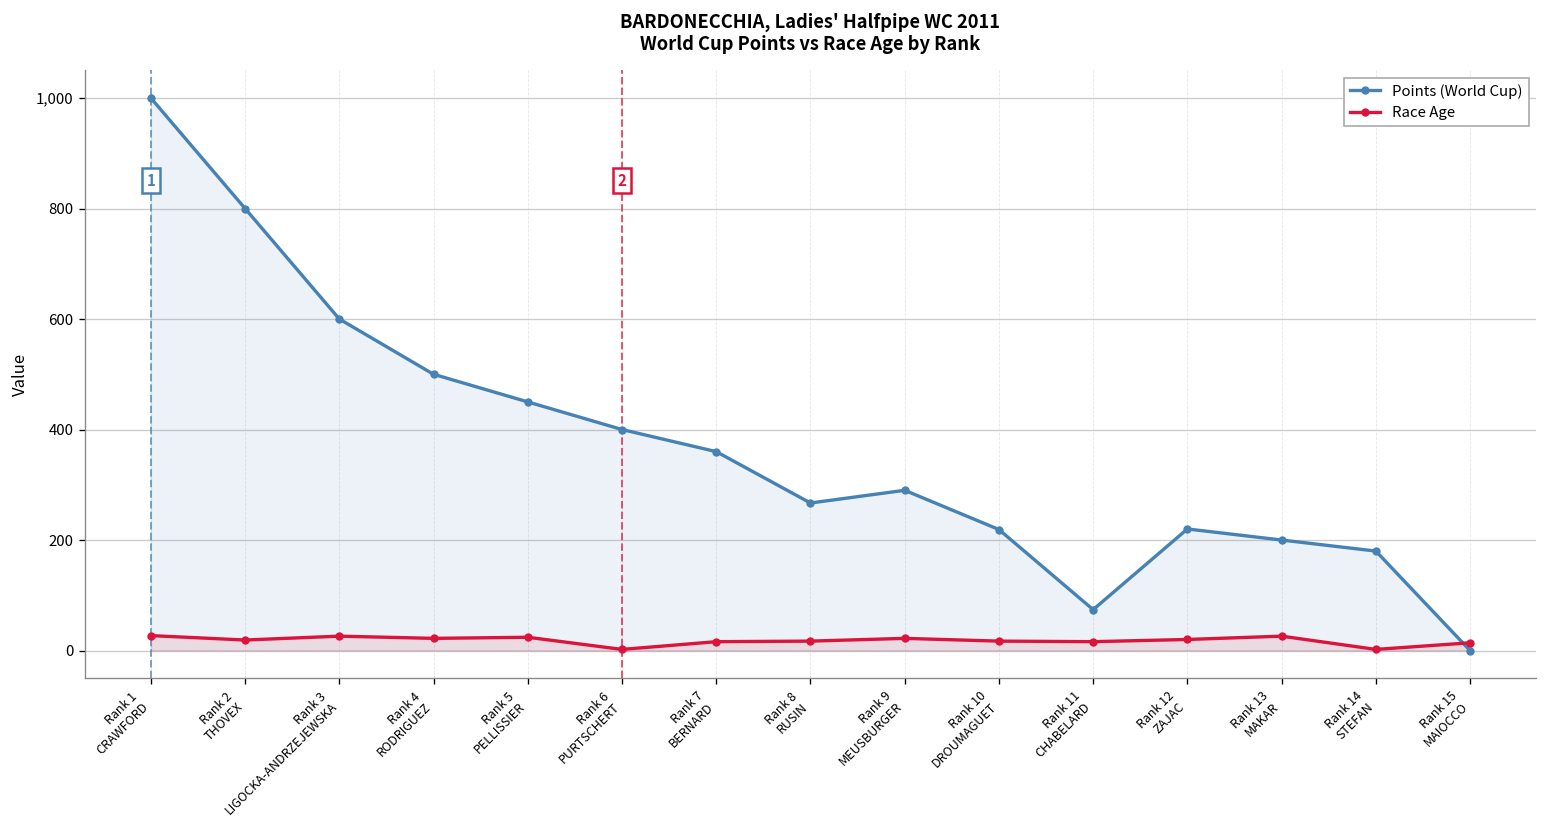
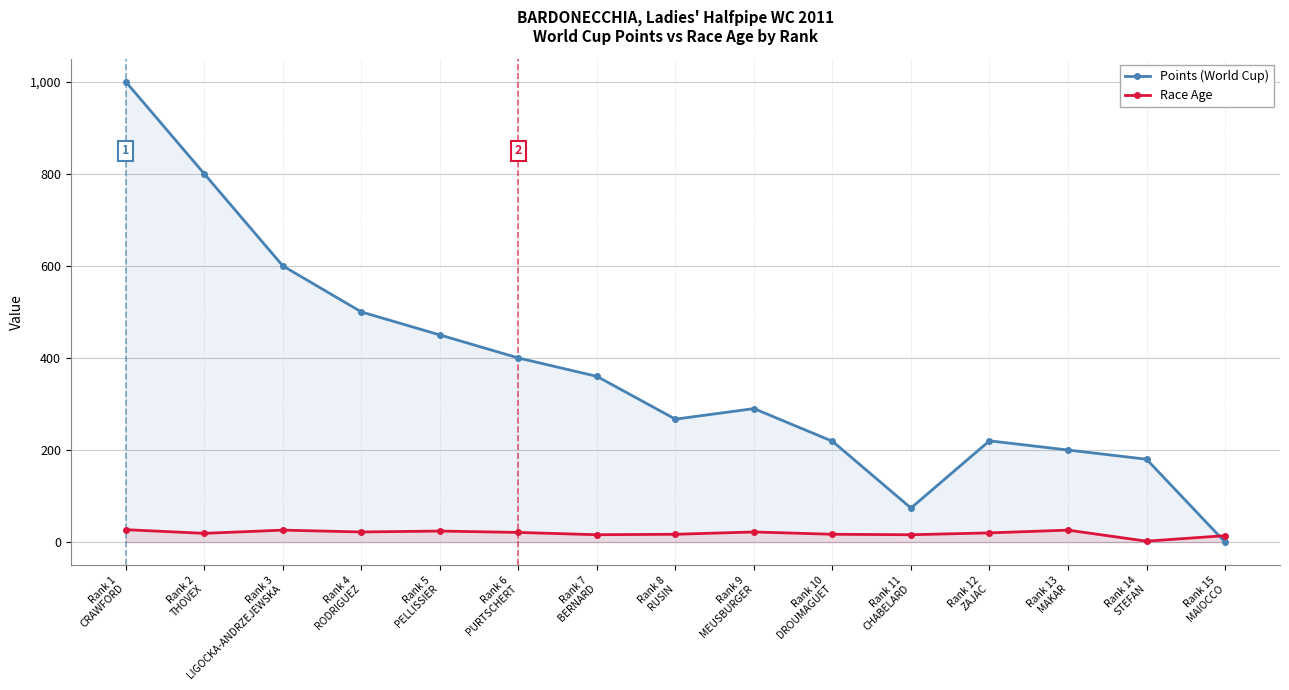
  {
    "Points (World Cup)": {
      "Rank 1 CRAWFORD": "1,000",
      "Rank 2 THOVEX": "800",
      "Rank 3 LIGOCKA-ANDRZEJEWSKA": "600",
      "Rank 4 RODRIGUEZ": "500",
      "Rank 5 PELLISSIER": "450",
      "Rank 6 PURTSCHERT": "400",
      "Rank 7 BERNARD": "360",
      "Rank 8 RUSIN": "270",
      "Rank 9 MEUSBURGER": "290",
      "Rank 10 DROUMAGUET": "220",
      "Rank 11 CHABELARD": "70",
      "Rank 12 ZAJAC": "220",
      "Rank 13 MAKAR": "200",
      "Rank 14 STEFAN": "180",
      "Rank 15 MAIOCCO": "0"
    },
    "Race Age": {
      "Rank 1 CRAWFORD": "30",
      "Rank 2 THOVEX": "20",
      "Rank 3 LIGOCKA-ANDRZEJEWSKA": "30",
      "Rank 4 RODRIGUEZ": "20",
      "Rank 5 PELLISSIER": "20",
-     "Rank 6 PURTSCHERT": "0",
+     "Rank 6 PURTSCHERT": "20",
      "Rank 7 BERNARD": "20",
      "Rank 8 RUSIN": "20",
      "Rank 9 MEUSBURGER": "20",
      "Rank 10 DROUMAGUET": "20",
      "Rank 11 CHABELARD": "20",
      "Rank 12 ZAJAC": "20",
      "Rank 13 MAKAR": "30",
      "Rank 14 STEFAN": "0",
      "Rank 15 MAIOCCO": "10"
    }
  }
